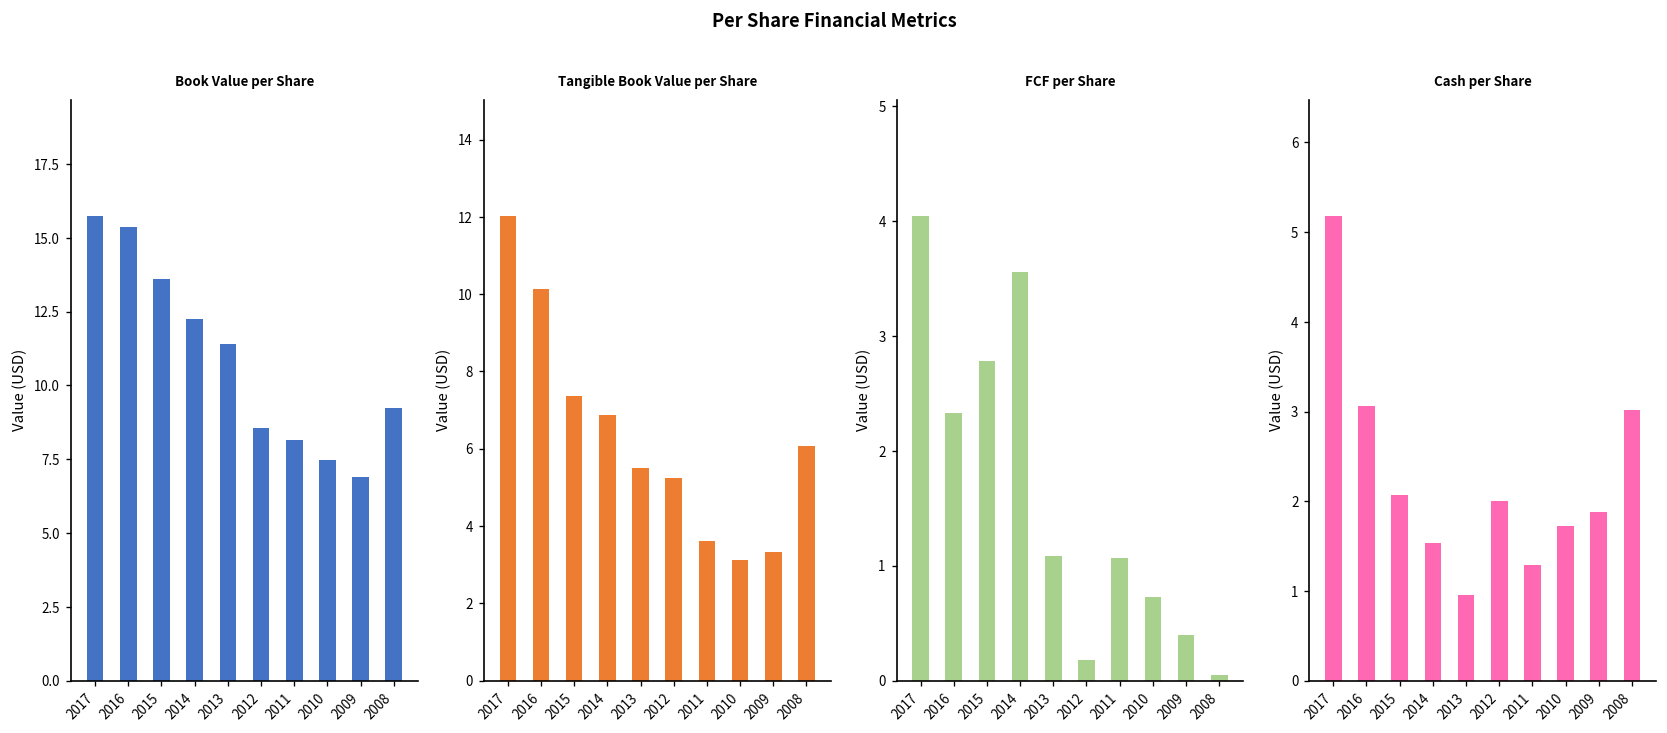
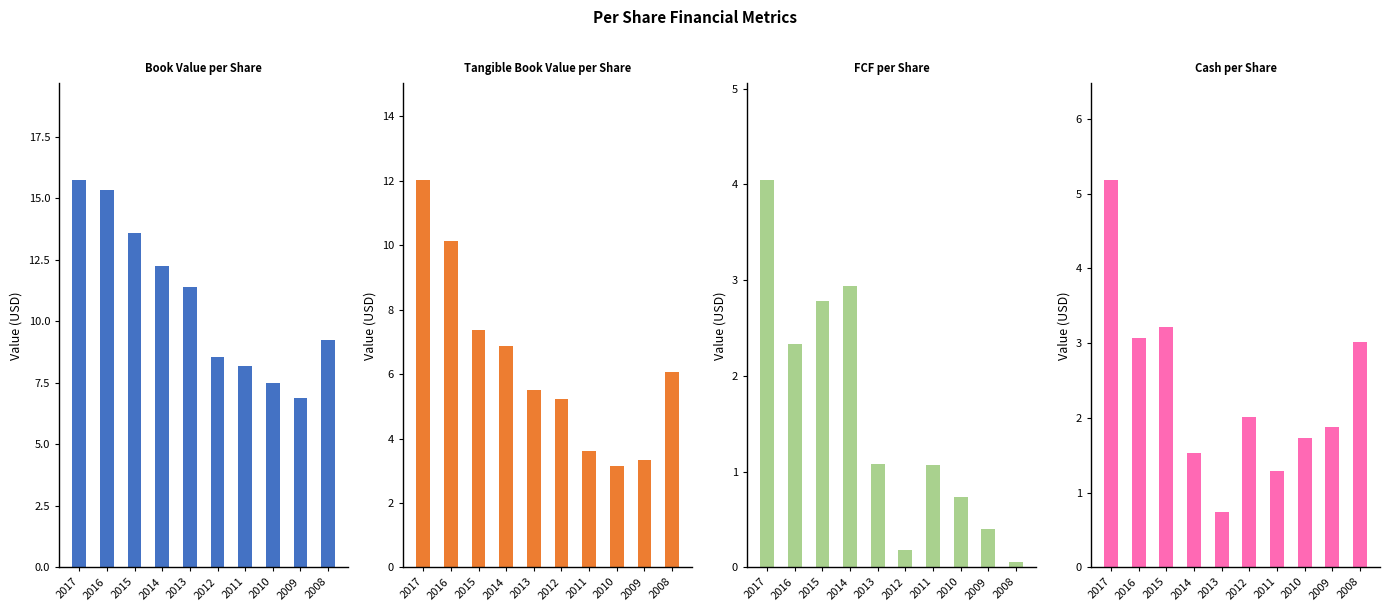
  {
    "Book Value per Share": {
      "2017": 15.8,
      "2016": 15.4,
      "2015": 13.6,
      "2014": 12.2,
      "2013": 11.4,
      "2012": 8.6,
      "2011": 8.2,
      "2010": 7.5,
      "2009": 6.9,
      "2008": 9.2
    },
    "Tangible Book Value per Share": {
      "2017": 12.0,
      "2016": 10.1,
      "2015": 7.4,
      "2014": 6.9,
      "2013": 5.5,
      "2012": 5.2,
      "2011": 3.6,
      "2010": 3.1,
      "2009": 3.3,
      "2008": 6.1
    },
    "FCF per Share": {
      "2017": 4.0,
      "2016": 2.3,
      "2015": 2.8,
-     "2014": 3.6,
+     "2014": 2.9,
      "2013": 1.1,
      "2012": 0.2,
      "2011": 1.1,
      "2010": 0.7,
      "2009": 0.4,
      "2008": 0.1
    },
    "Cash per Share": {
      "2017": 5.2,
      "2016": 3.1,
-     "2015": 2.1,
+     "2015": 3.2,
      "2014": 1.5,
-     "2013": 0.9,
+     "2013": 0.7,
      "2012": 2.0,
      "2011": 1.3,
      "2010": 1.7,
      "2009": 1.9,
      "2008": 3.0
    }
  }
